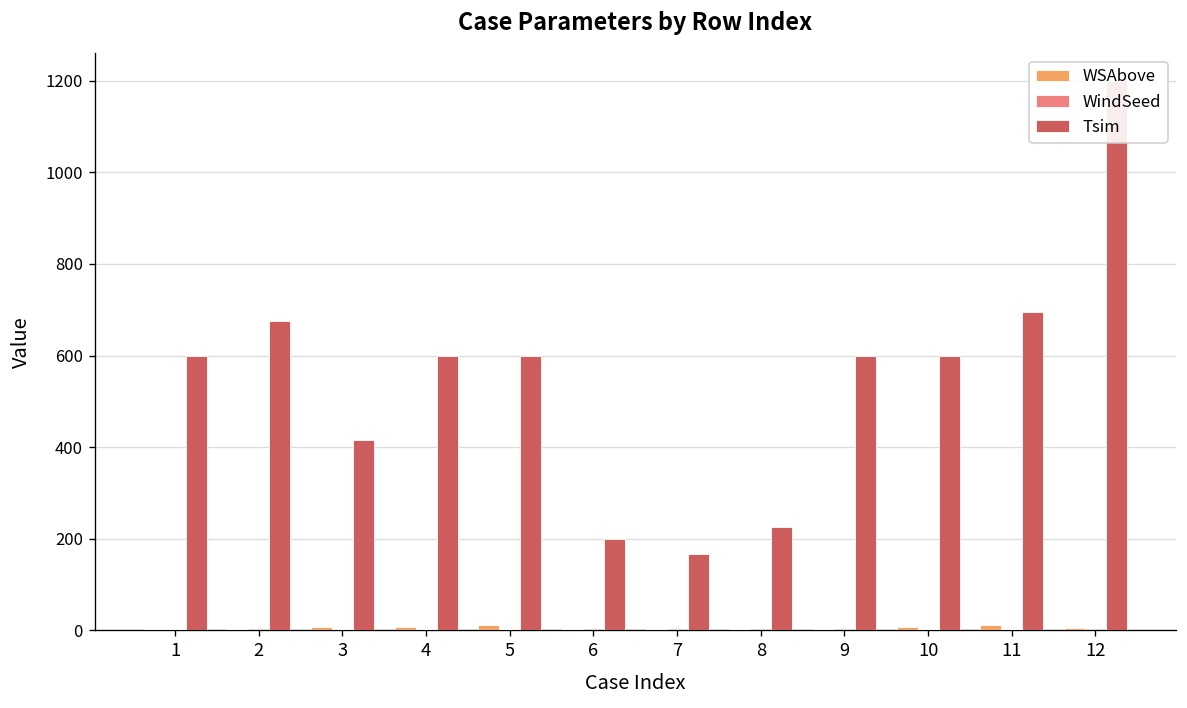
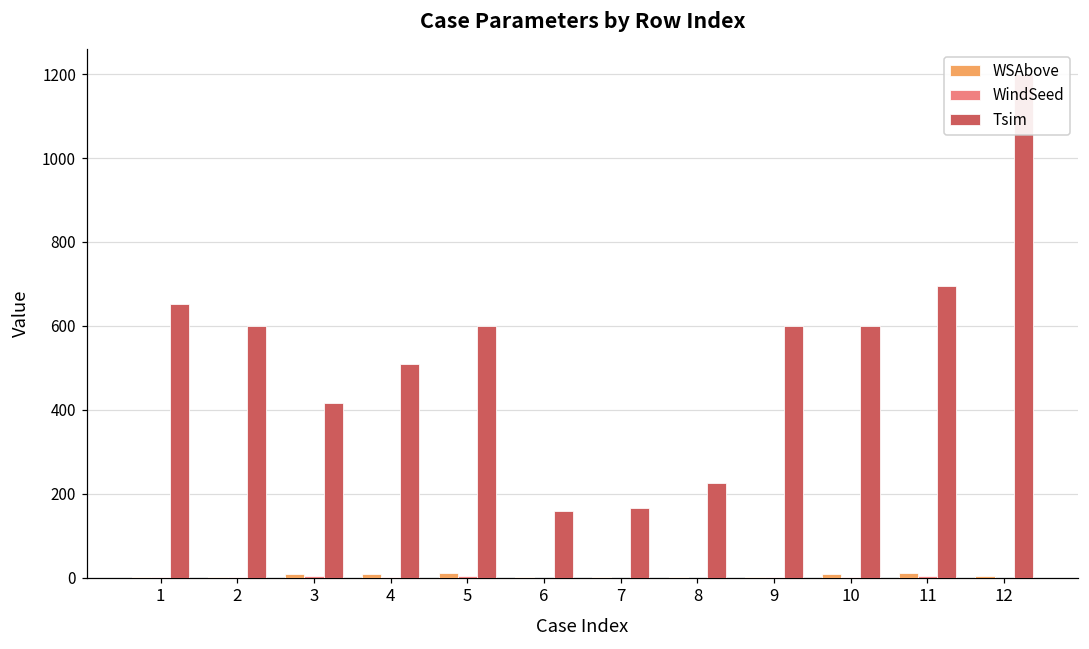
  {
    "Tsim": {
-     "1": 600,
-     "2": 680,
+     "1": 650,
+     "2": 600,
      "3": 420,
-     "4": 600,
+     "4": 510,
      "5": 600,
-     "6": 200,
+     "6": 160,
      "7": 170,
      "8": 230,
      "9": 600,
      "10": 600,
      "11": 700
    }
  }
